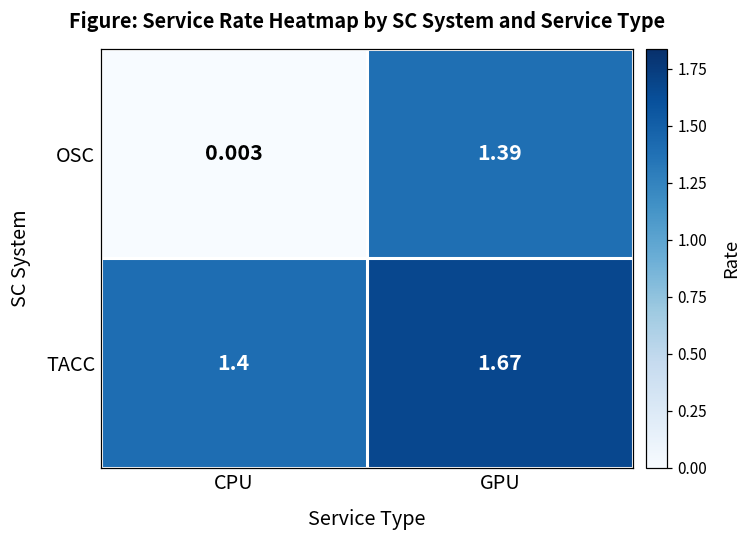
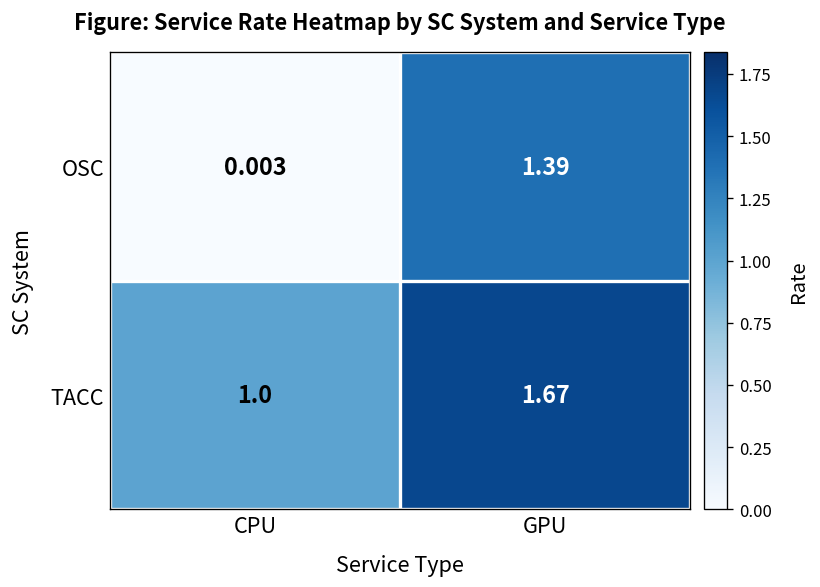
  {
    "OSC": {
      "CPU": 0.003,
      "GPU": 1.39
    },
    "TACC": {
-     "CPU": 1.4,
+     "CPU": 1.0,
      "GPU": 1.67
    }
  }
